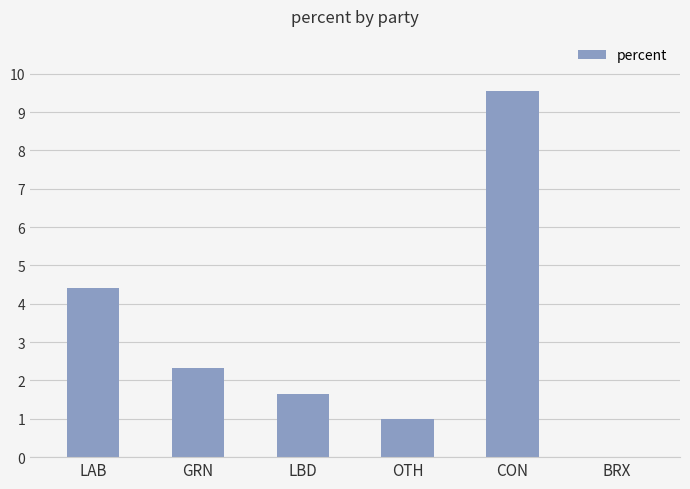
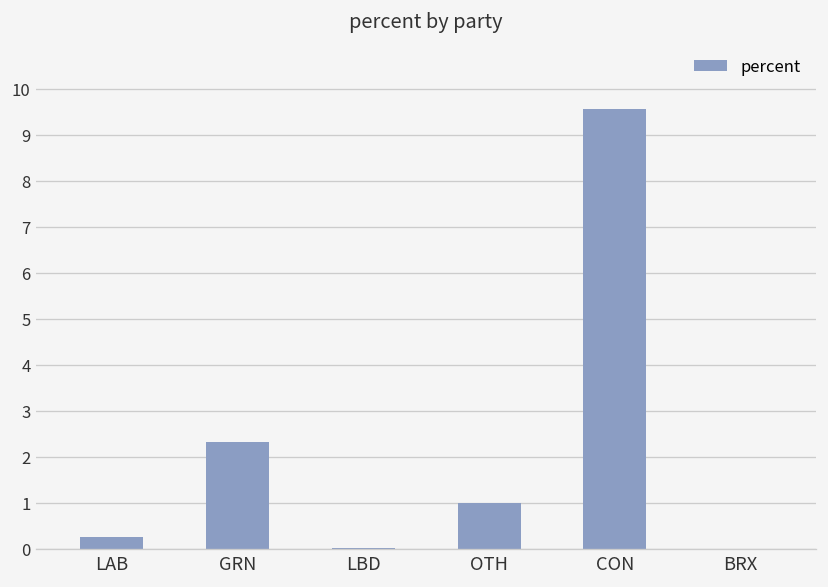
  {
-   "LAB": 4.4,
+   "LAB": 0.3,
    "GRN": 2.3,
-   "LBD": 1.6,
+   "LBD": 0.0,
    "OTH": 1.0,
    "CON": 9.6
  }
